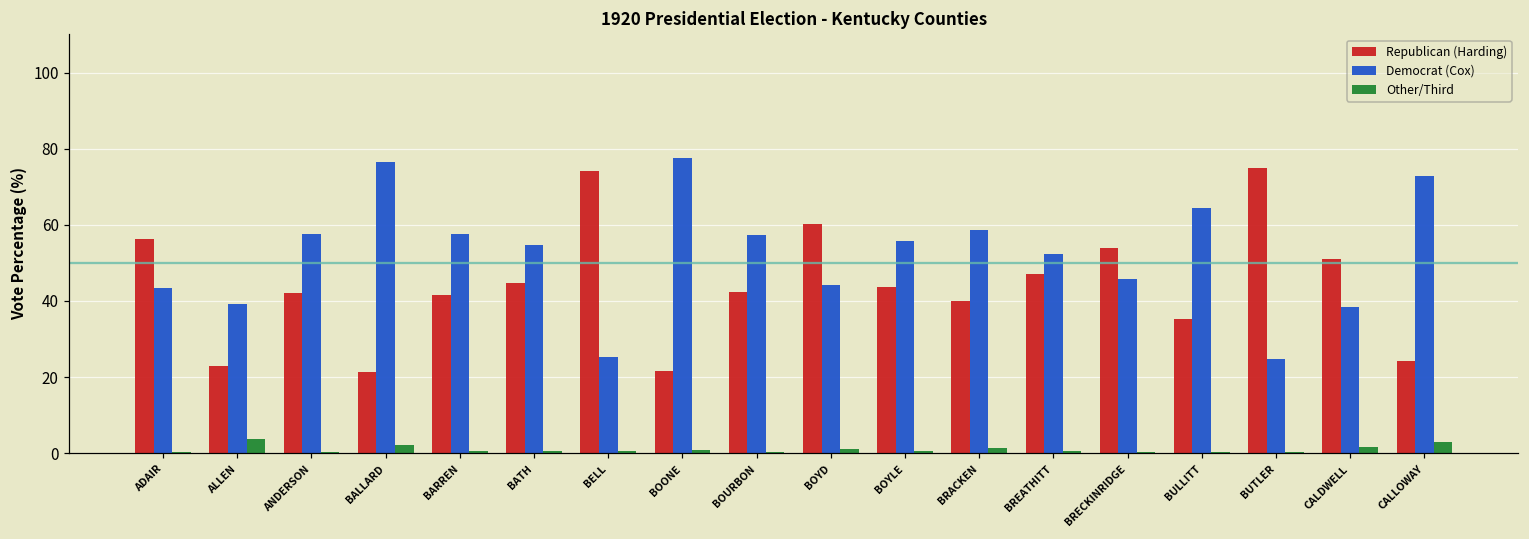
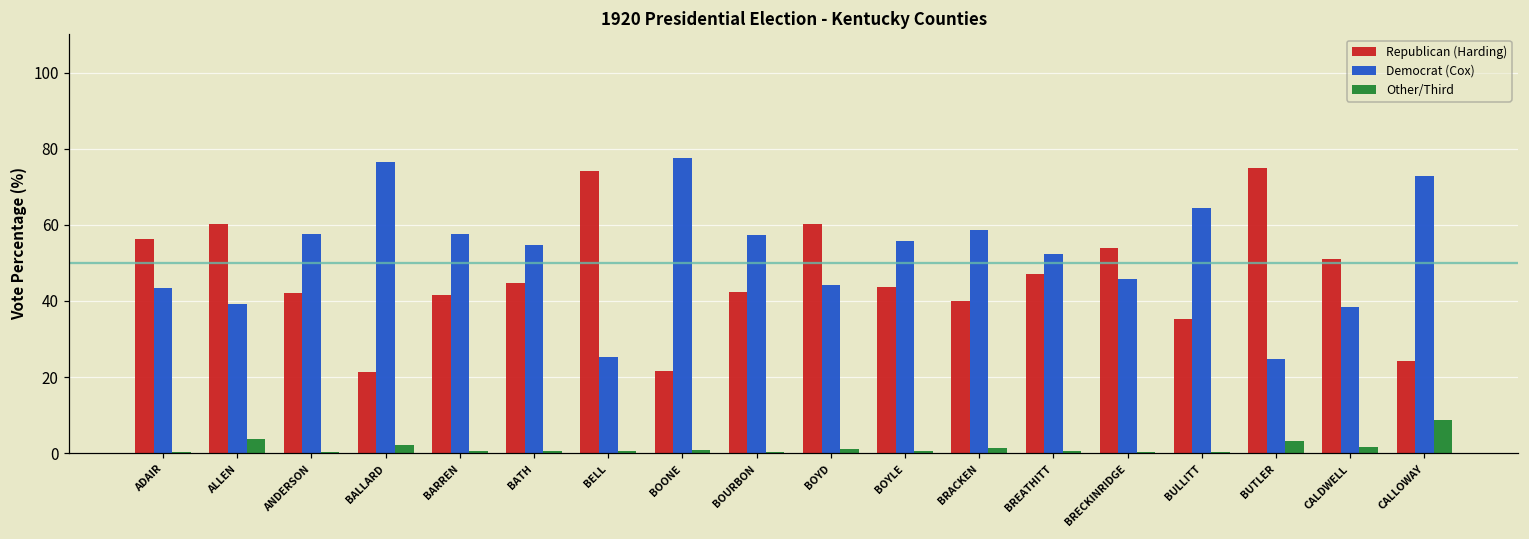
  {
    "Republican (Harding)": {
      "ADAIR": 56,
-     "ALLEN": 23,
+     "ALLEN": 60,
      "ANDERSON": 42,
      "BALLARD": 21,
      "BARREN": 42,
      "BATH": 45,
      "BELL": 74,
      "BOONE": 22,
      "BOURBON": 42,
      "BOYD": 60,
      "BOYLE": 44,
      "BRACKEN": 40,
      "BREATHITT": 47,
      "BRECKINRIDGE": 54,
      "BULLITT": 35,
      "BUTLER": 75,
      "CALDWELL": 51,
      "CALLOWAY": 24
    },
    "Democrat (Cox)": {
      "ADAIR": 44,
      "ALLEN": 39,
      "ANDERSON": 58,
      "BALLARD": 76,
      "BARREN": 58,
      "BATH": 55,
      "BELL": 25,
      "BOONE": 78,
      "BOURBON": 57,
      "BOYD": 44,
      "BOYLE": 56,
      "BRACKEN": 59,
      "BREATHITT": 52,
      "BRECKINRIDGE": 46,
      "BULLITT": 64,
      "BUTLER": 25,
      "CALDWELL": 38,
      "CALLOWAY": 73
    },
    "Other/Third": {
      "ALLEN": 4,
      "BALLARD": 2,
      "BOONE": 1,
      "BOYD": 1,
      "BRACKEN": 1,
-     "BUTLER": 0,
+     "BUTLER": 3,
      "CALDWELL": 2,
-     "CALLOWAY": 3
+     "CALLOWAY": 9
    }
  }
